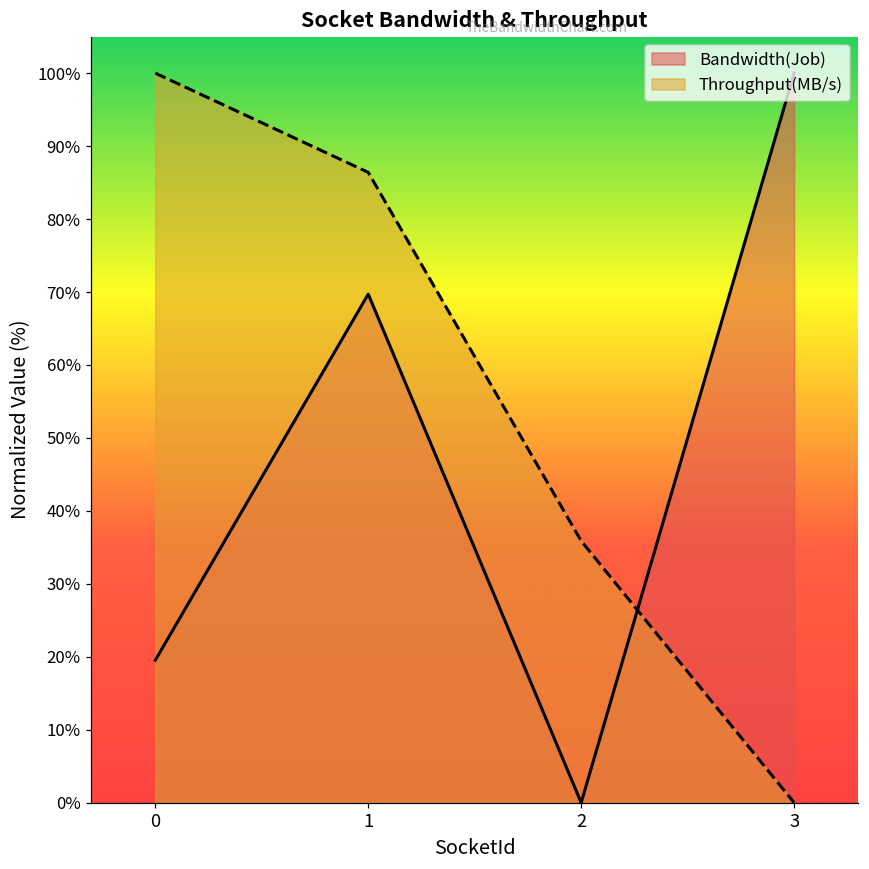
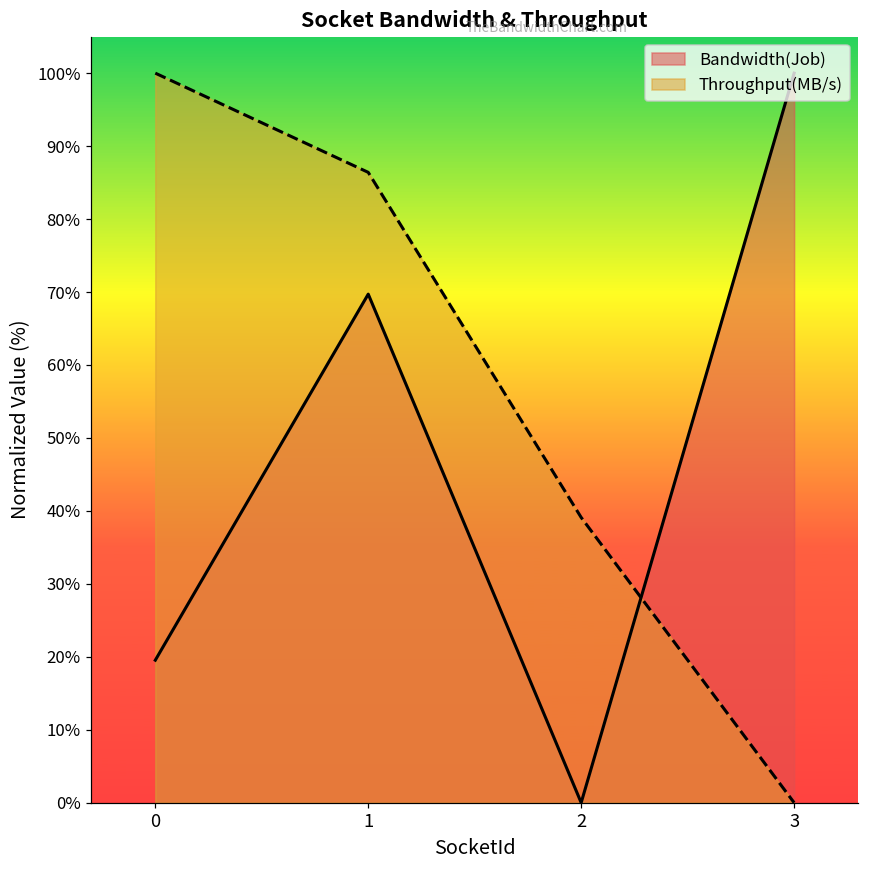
  {
    "Bandwidth(Job)": {
      "0": "20%",
      "1": "70%",
      "2": "0%"
    },
    "Throughput(MB/s)": {
      "0": "100%",
      "1": "86%",
-     "2": "36%",
+     "2": "39%",
      "3": "0%"
    }
  }
